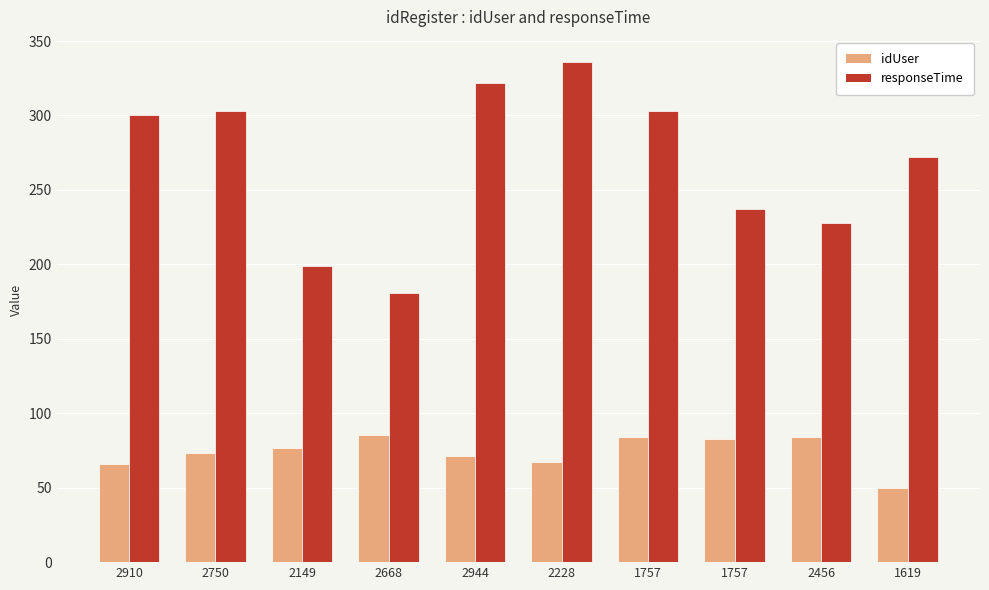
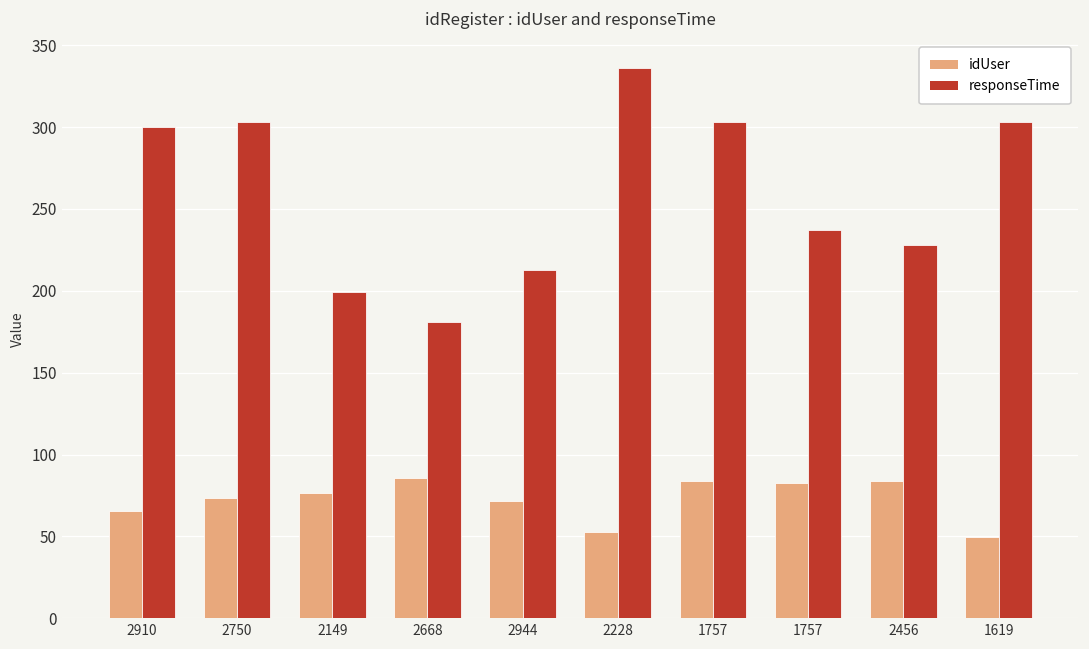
  {
    "idUser": {
      "2910": 66,
      "2750": 73,
      "2149": 77,
      "2668": 85,
      "2944": 72,
-     "2228": 67,
+     "2228": 53,
      "2456": 84,
      "1619": 50
    },
    "responseTime": {
      "2910": 300,
      "2750": 303,
      "2149": 199,
      "2668": 181,
-     "2944": 322,
+     "2944": 213,
      "2228": 336,
      "2456": 228,
-     "1619": 272
+     "1619": 303
    }
  }
